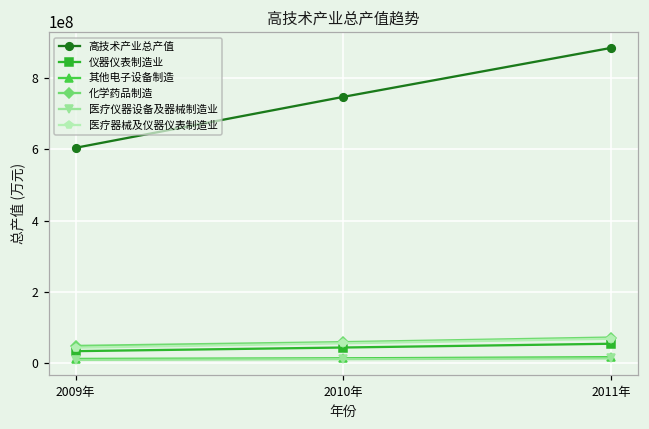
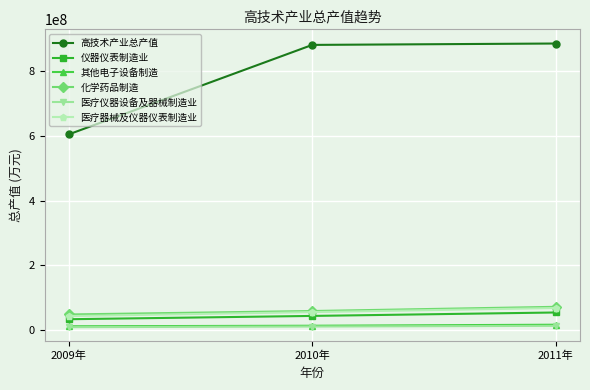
  {
    "高技术产业总产值": {
      "2009年": 600000000,
-     "2010年": 750000000,
+     "2010年": 880000000,
      "2011年": 880000000
    }
  }
